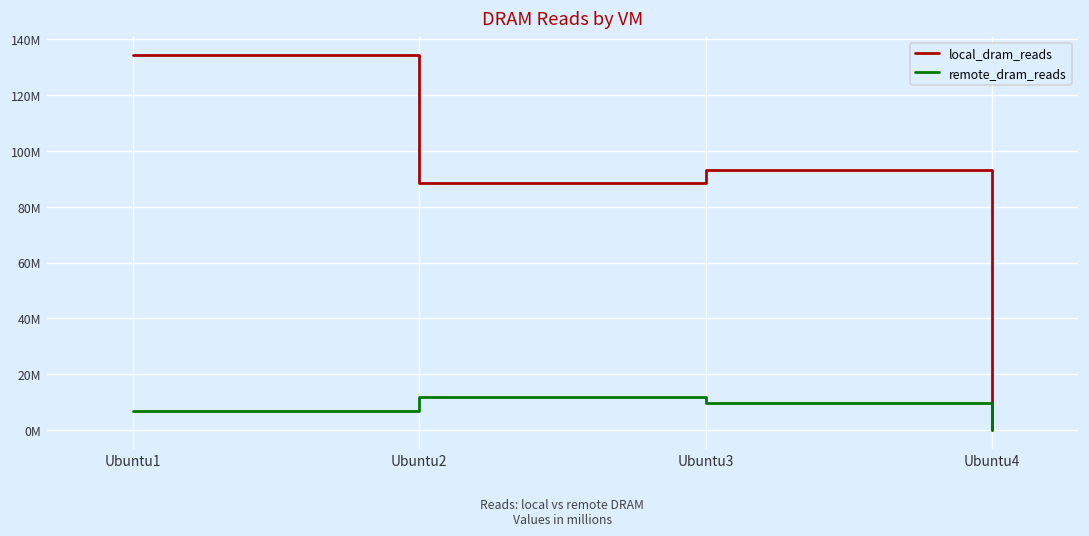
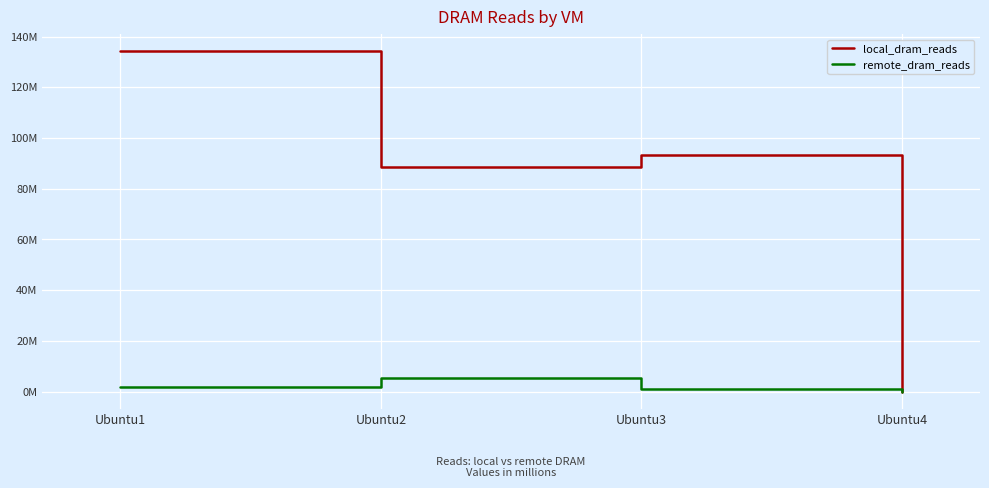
  {
    "local_dram_reads": {
      "Ubuntu1": 134000000,
      "Ubuntu2": 88000000,
      "Ubuntu3": 93000000
    },
    "remote_dram_reads": {
-     "Ubuntu1": 7000000,
-     "Ubuntu2": 12000000,
-     "Ubuntu3": 10000000
+     "Ubuntu1": 2000000,
+     "Ubuntu2": 5000000,
+     "Ubuntu3": 1000000
    }
  }
